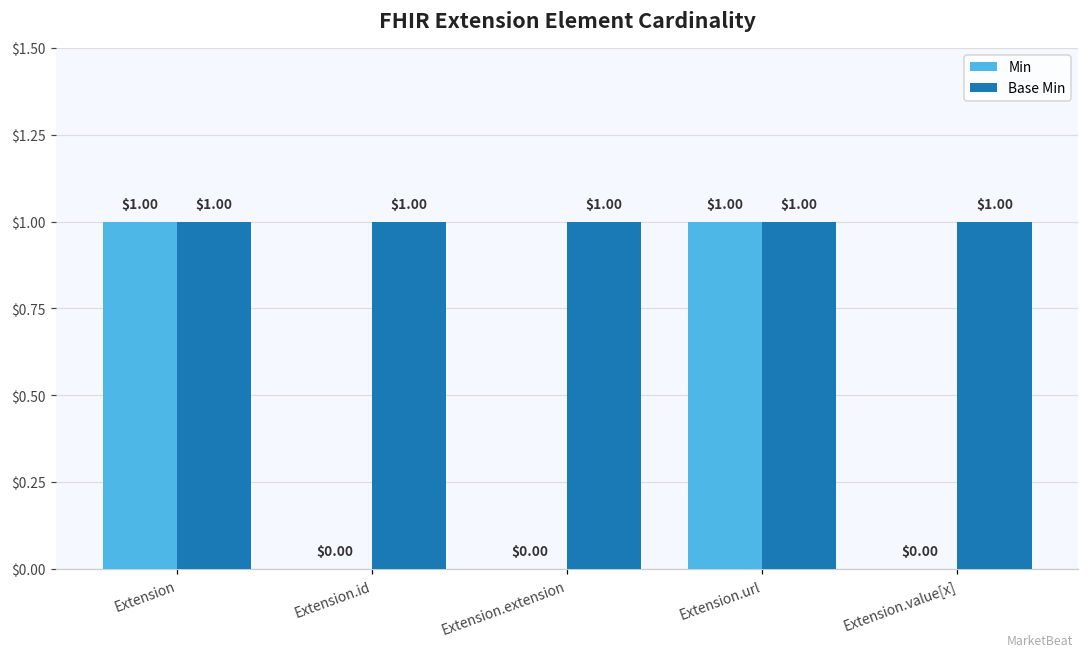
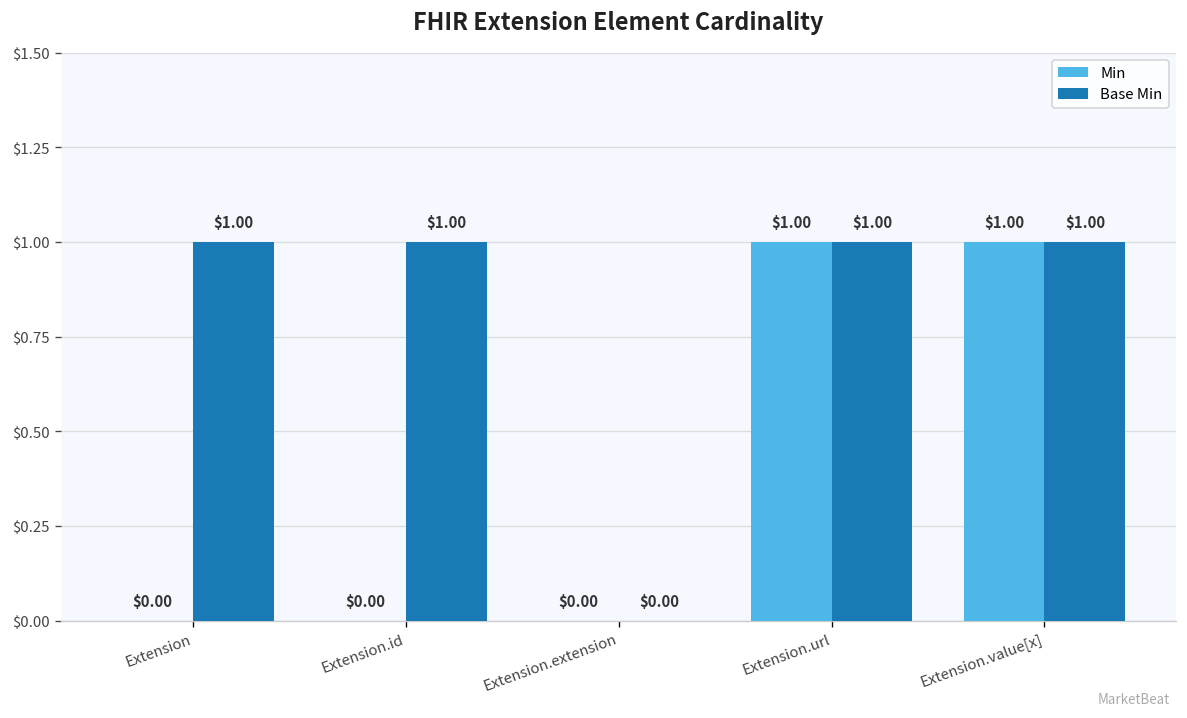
  {
    "Min": {
-     "Extension": "$1.00",
+     "Extension": "$0.00",
      "Extension.id": "$0.00",
      "Extension.extension": "$0.00",
      "Extension.url": "$1.00",
-     "Extension.value[x]": "$0.00"
+     "Extension.value[x]": "$1.00"
    },
    "Base Min": {
      "Extension": "$1.00",
      "Extension.id": "$1.00",
-     "Extension.extension": "$1.00",
+     "Extension.extension": "$0.00",
      "Extension.url": "$1.00",
      "Extension.value[x]": "$1.00"
    }
  }
